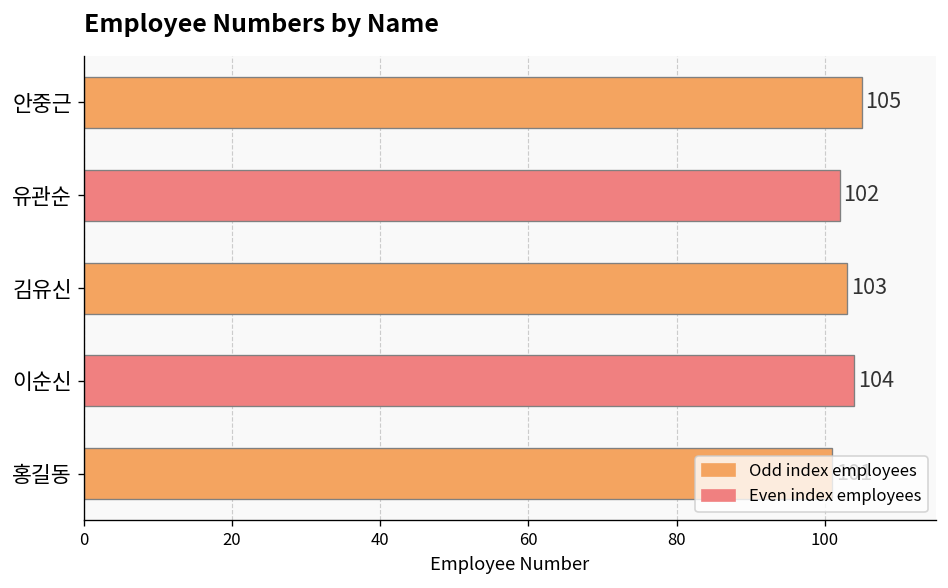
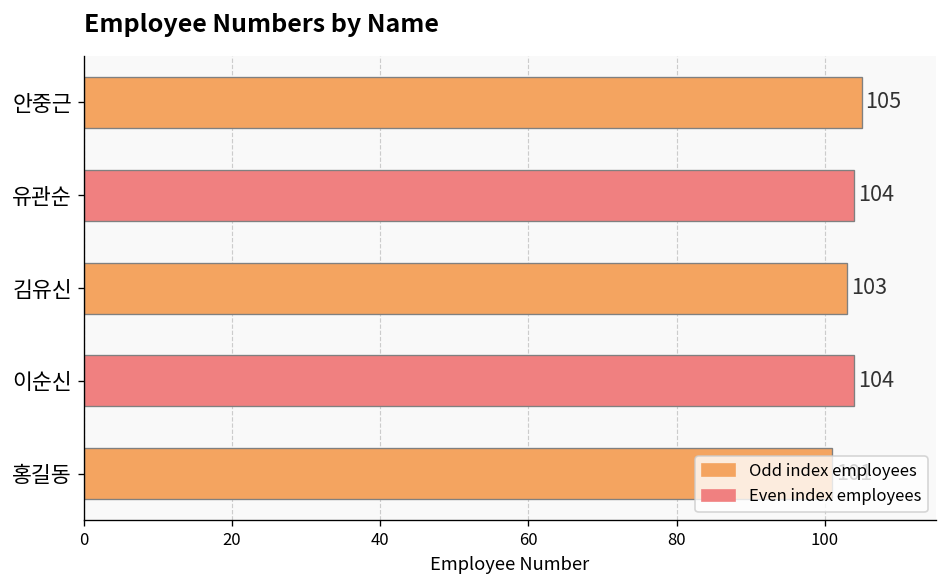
  {
    "안중근": 105,
-   "유관순": 102,
+   "유관순": 104,
    "김유신": 103,
    "이순신": 104
  }
